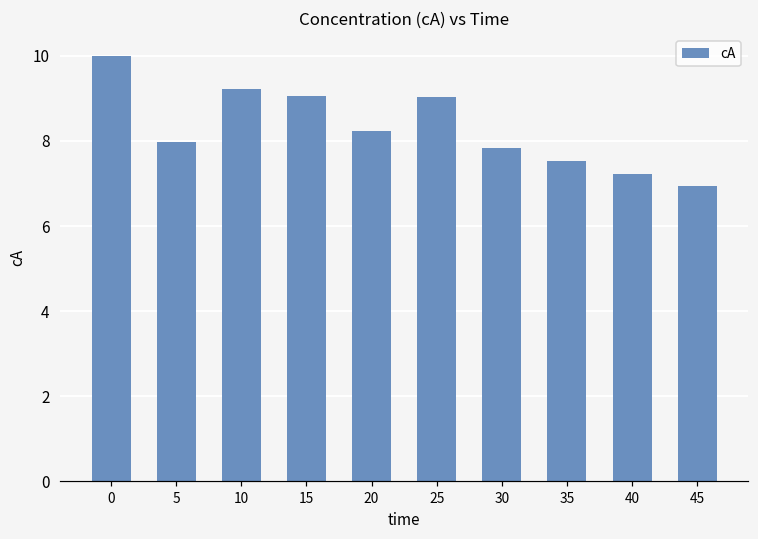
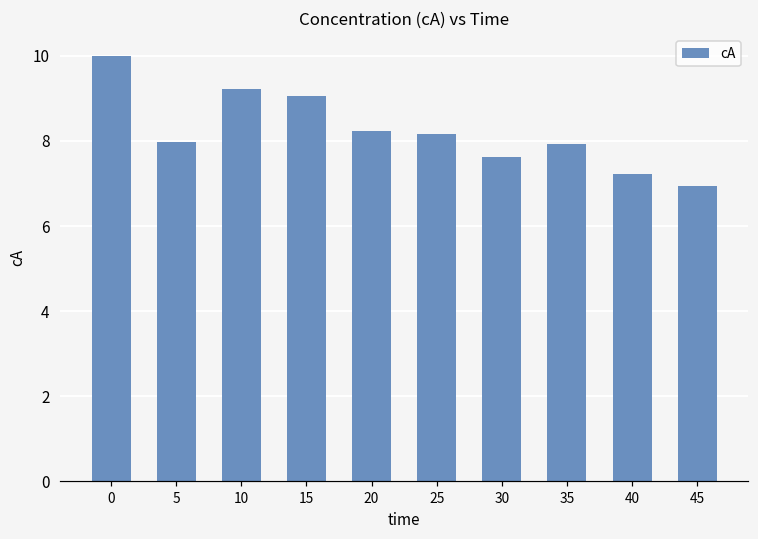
  {
    "0": 10.0,
    "5": 8.0,
    "10": 9.2,
    "15": 9.1,
    "20": 8.2,
-   "25": 9.0,
-   "30": 7.8,
-   "35": 7.5,
+   "25": 8.2,
+   "30": 7.6,
+   "35": 7.9,
    "40": 7.2,
    "45": 6.9
  }
